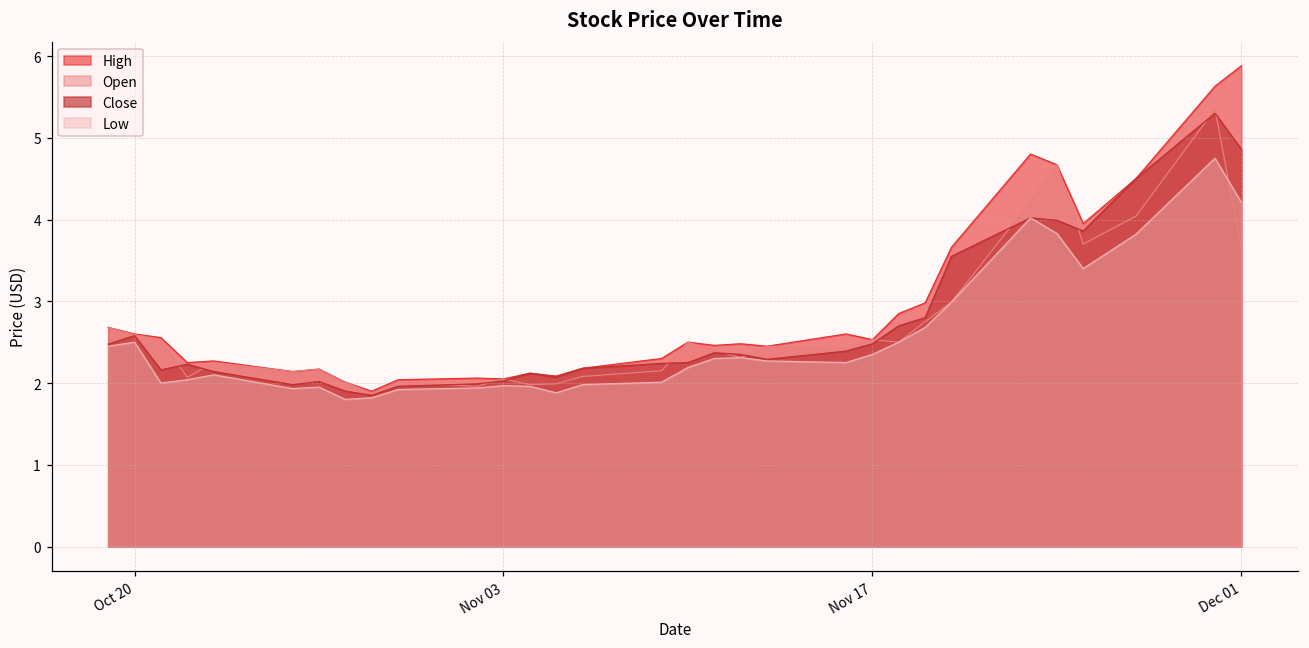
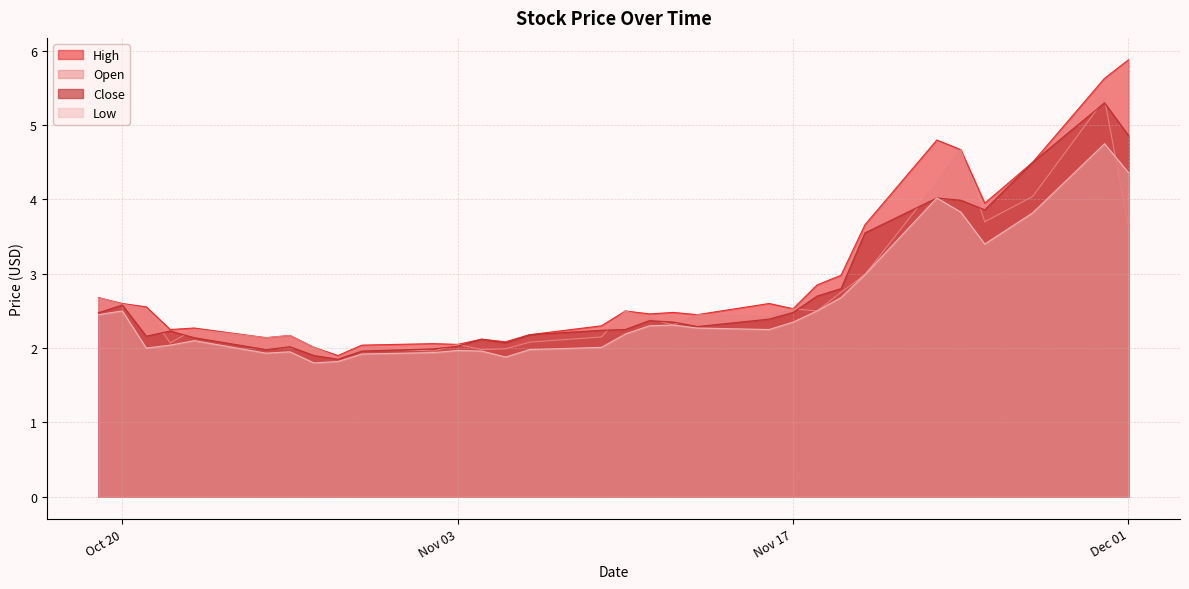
  {
    "Open": {
      "Dec 01": 3.6
    },
    "Low": {
      "Oct 20": 2.5,
      "Nov 03": 2.0,
      "Nov 17": 2.4,
-     "Dec 01": 4.2
+     "Dec 01": 4.4
    }
  }
